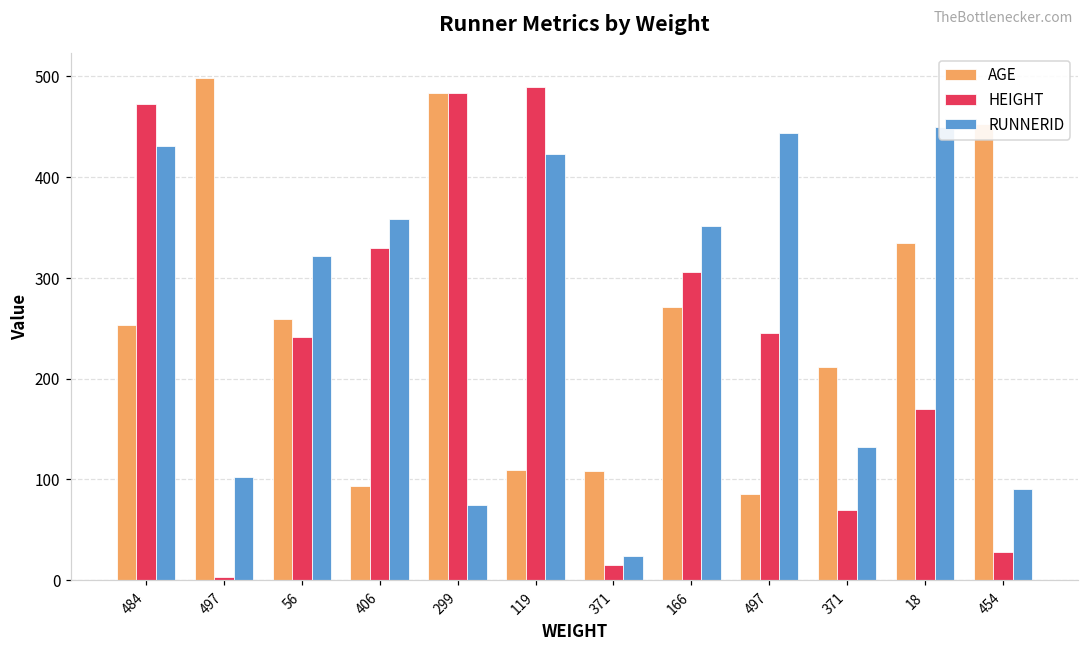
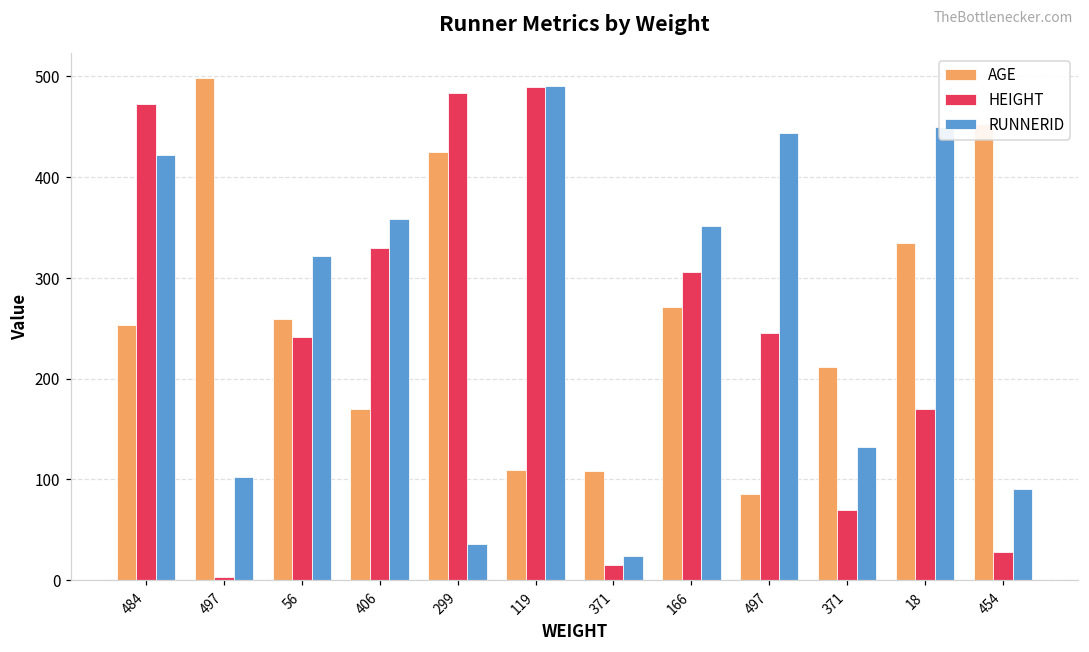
  {
    "AGE": {
      "484": 250,
      "56": 260,
-     "406": 90,
-     "299": 480,
+     "406": 170,
+     "299": 430,
      "119": 110,
      "166": 270,
      "18": 340
    },
    "HEIGHT": {
      "484": 470,
      "56": 240,
      "406": 330,
      "299": 480,
      "119": 490,
      "166": 310,
      "18": 170,
      "454": 30
    },
    "RUNNERID": {
-     "484": 430,
+     "484": 420,
      "56": 320,
      "406": 360,
-     "299": 80,
-     "119": 420,
+     "299": 40,
+     "119": 490,
      "166": 350,
      "454": 90
    }
  }
